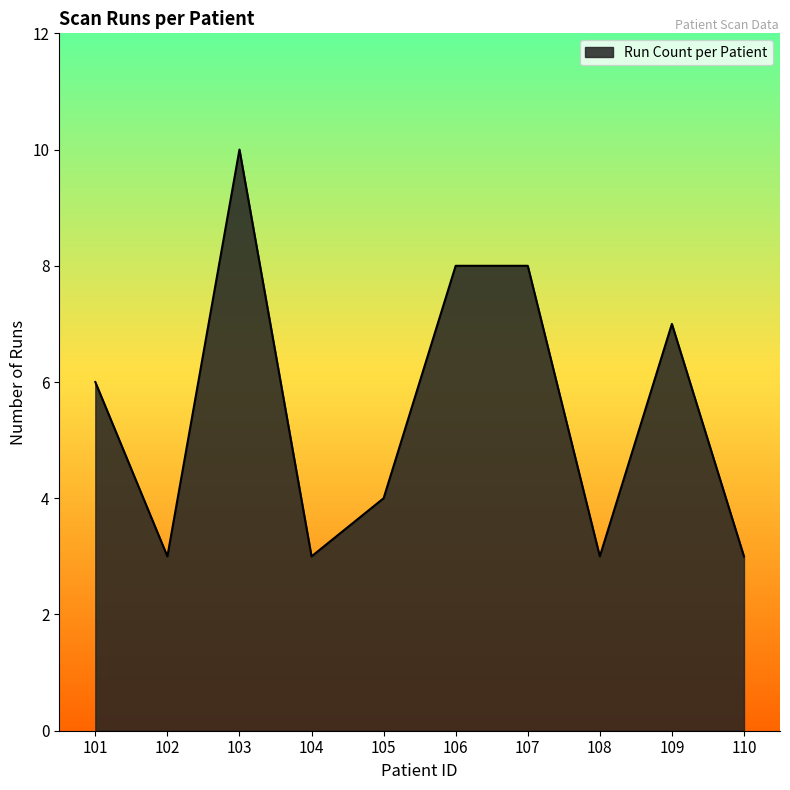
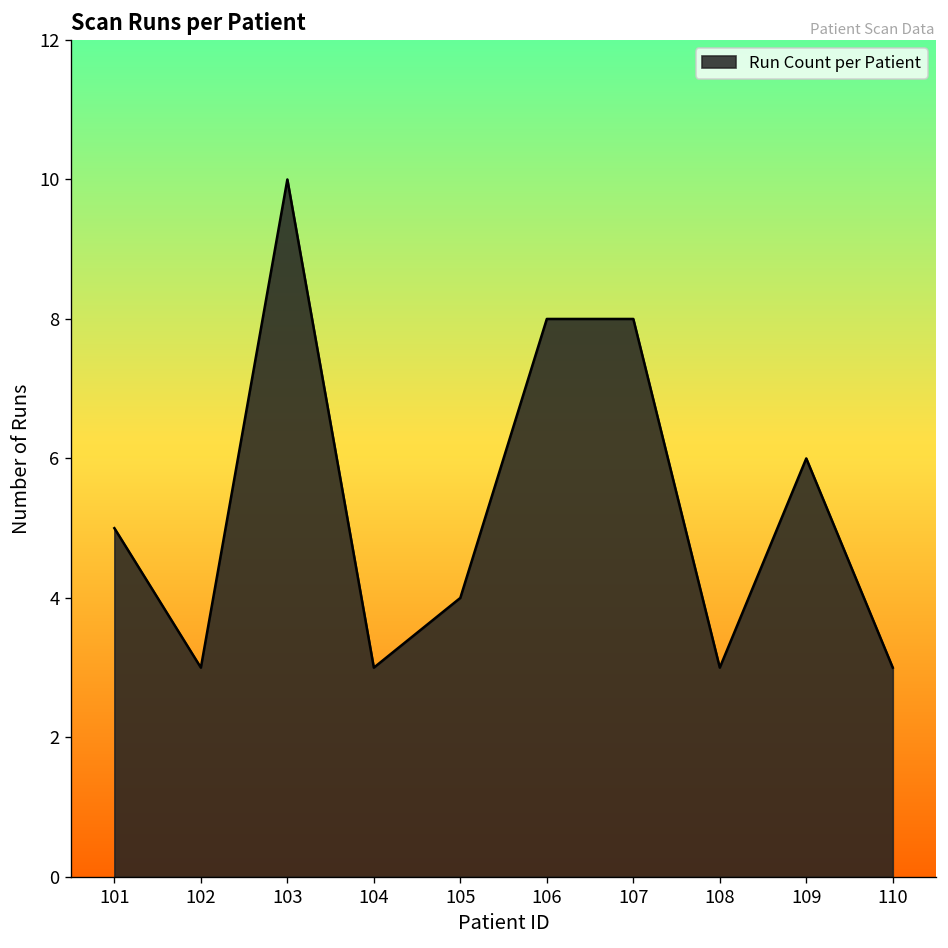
  {
-   "101": 6,
+   "101": 5,
    "102": 3,
    "103": 10,
    "104": 3,
    "105": 4,
    "106": 8,
    "107": 8,
    "108": 3,
-   "109": 7,
+   "109": 6,
    "110": 3
  }
